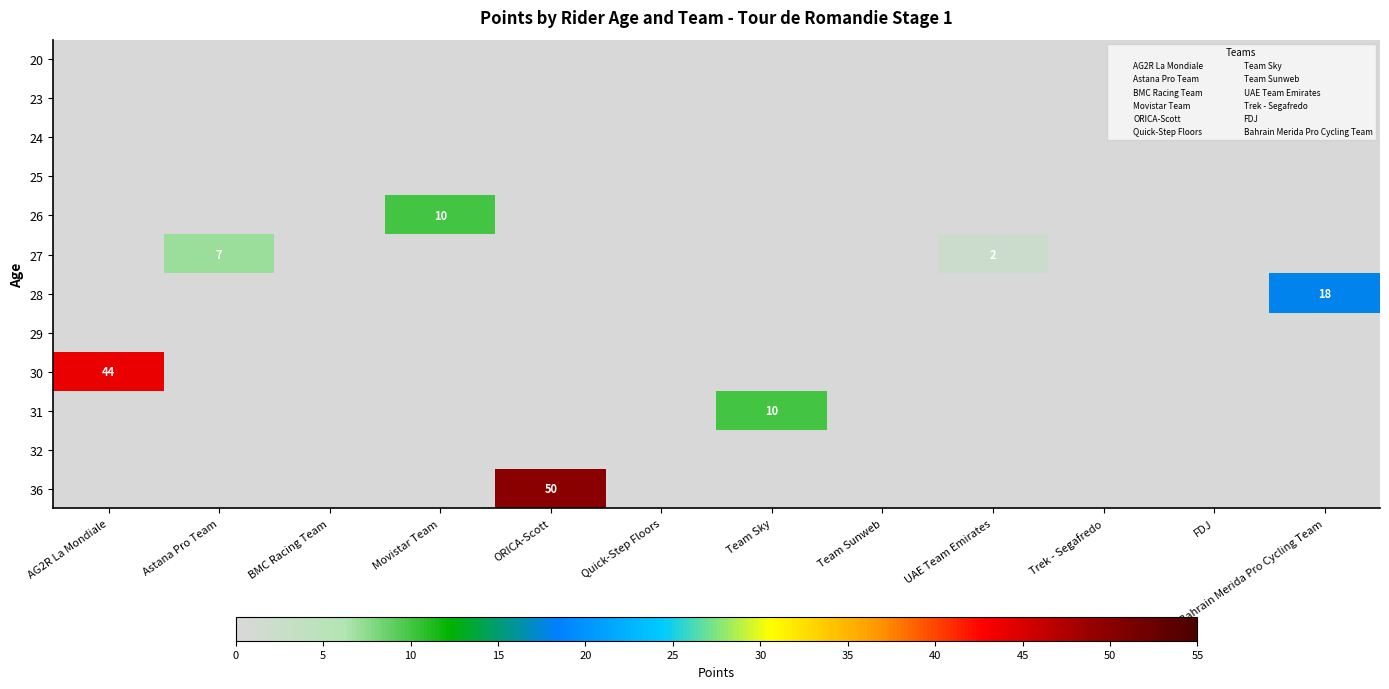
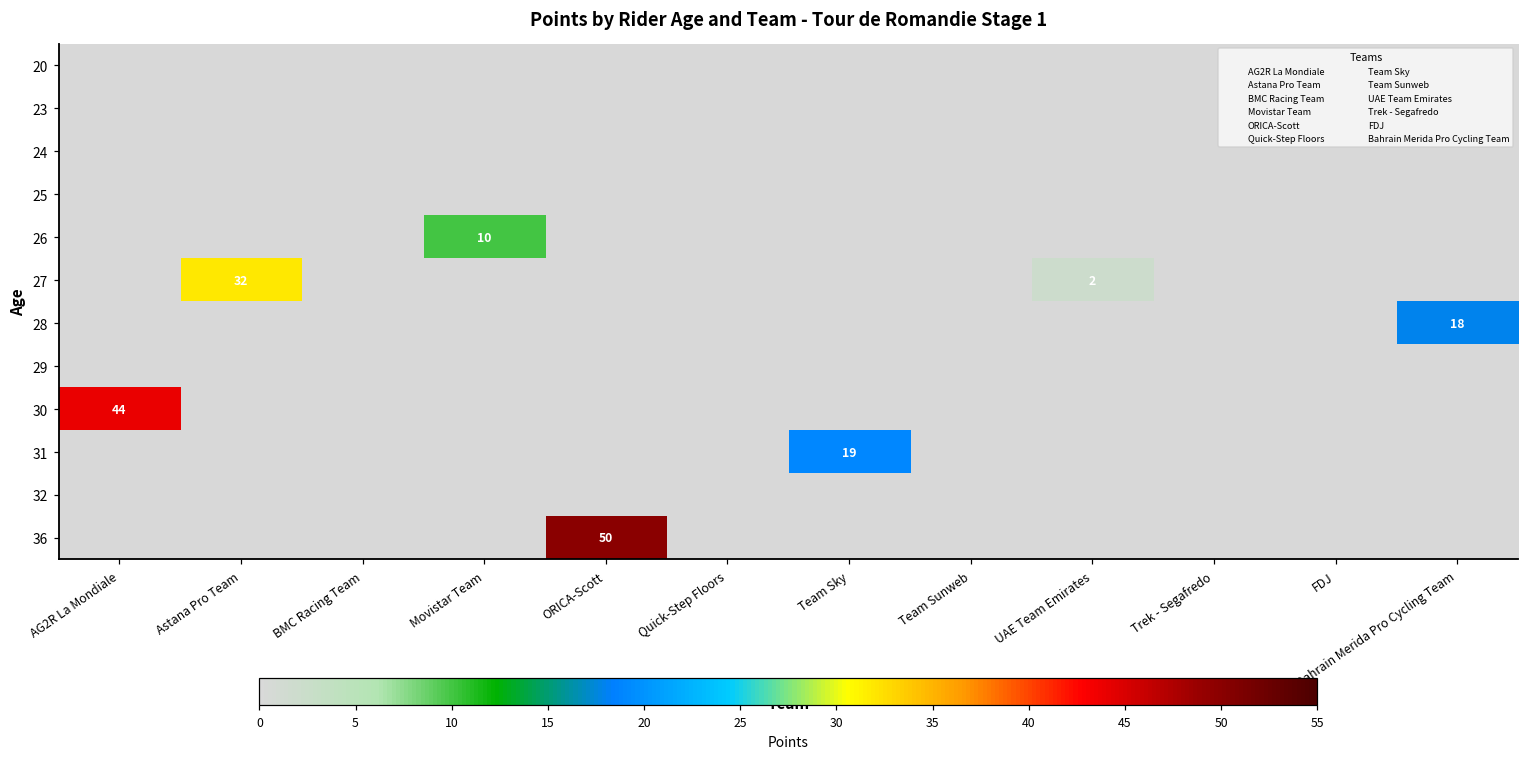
  {
    "26": {
      "Movistar Team": 10
    },
    "27": {
-     "Astana Pro Team": 7,
+     "Astana Pro Team": 32,
      "UAE Team Emirates": 2
    },
    "28": {
      "Bahrain Merida Pro Cycling Team": 18
    },
    "30": {
      "AG2R La Mondiale": 44
    },
    "31": {
-     "Team Sky": 10
+     "Team Sky": 19
    },
    "36": {
      "ORICA-Scott": 50
    }
  }
